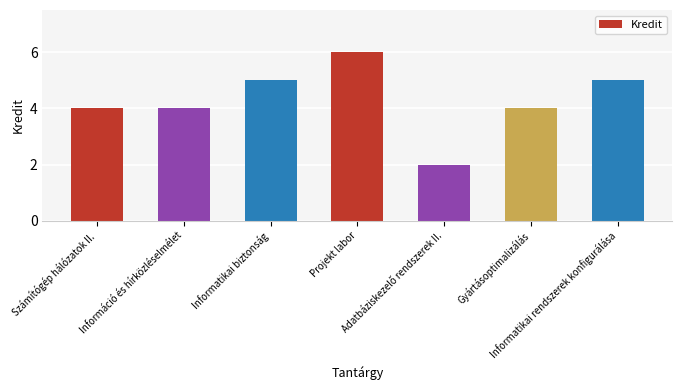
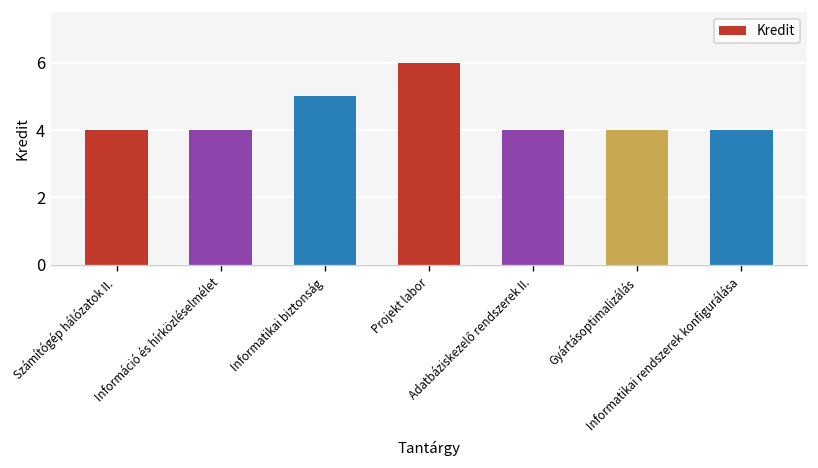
  {
    "Számítógép hálózatok II.": 4,
    "Információ és hírközléselmélet": 4,
    "Informatikai biztonság": 5,
    "Projekt labor": 6,
-   "Adatbáziskezelő rendszerek II.": 2,
+   "Adatbáziskezelő rendszerek II.": 4,
    "Gyártásoptimalizálás": 4,
-   "Informatikai rendszerek konfigurálása": 5
+   "Informatikai rendszerek konfigurálása": 4
  }
